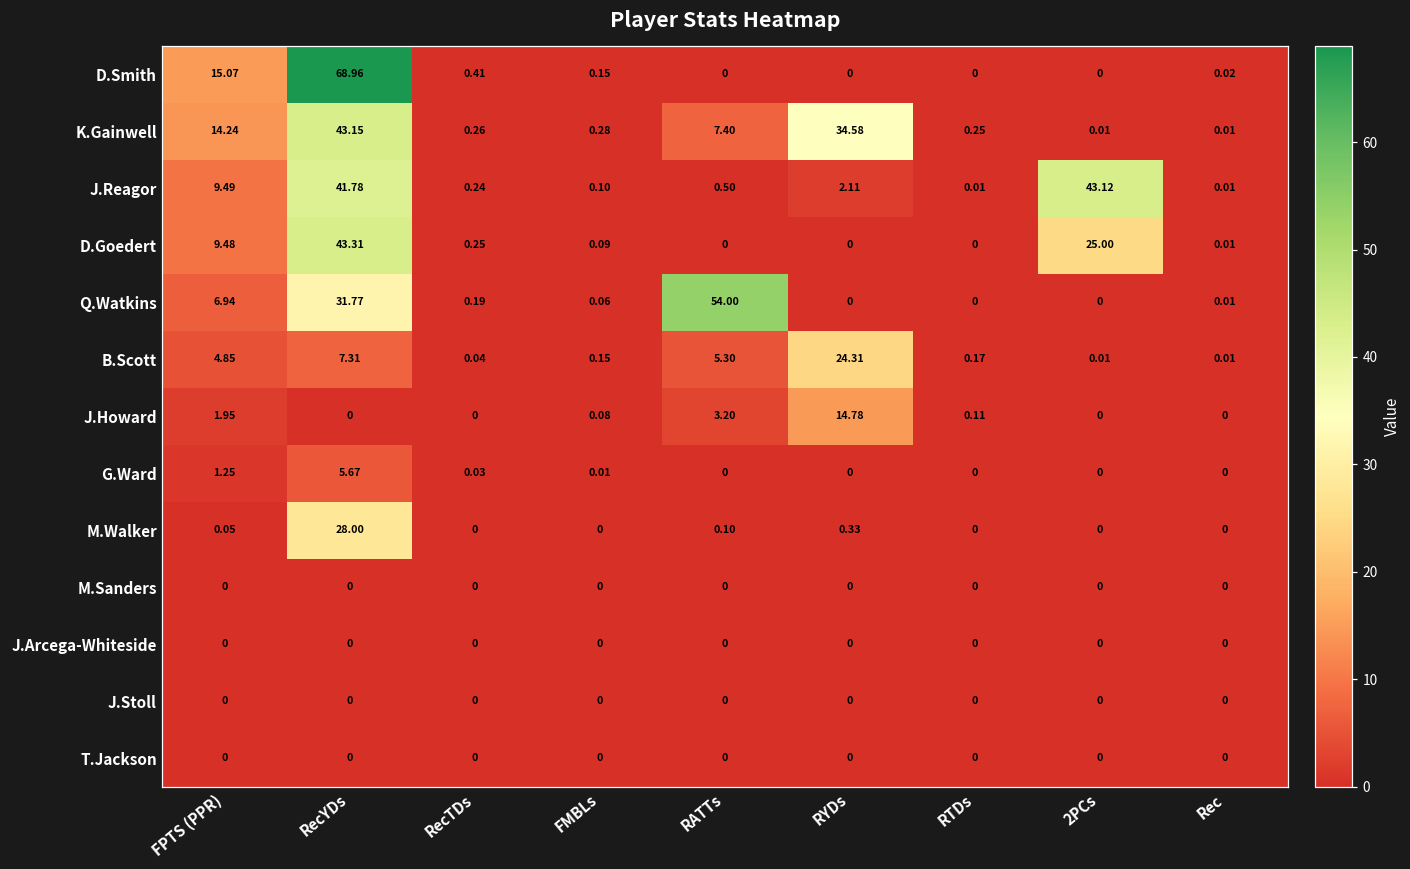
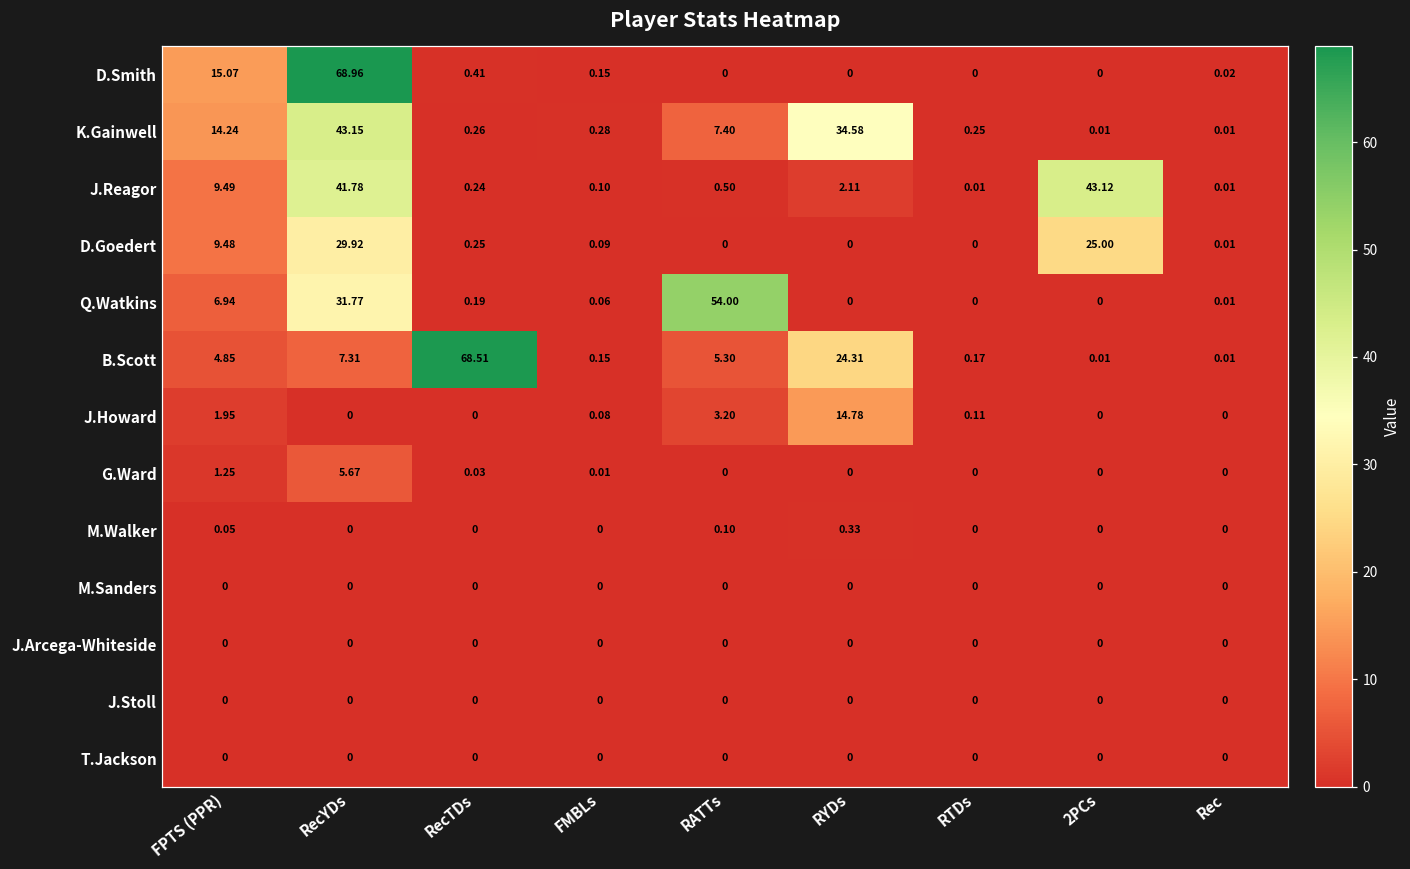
  {
    "D.Smith": {
      "FPTS (PPR)": 15.07,
      "RecYDs": 68.96,
      "RecTDs": 0.41,
      "FMBLs": 0.15,
      "RATTs": 0,
      "RYDs": 0,
      "RTDs": 0,
      "2PCs": 0,
      "Rec": 0.02
    },
    "K.Gainwell": {
      "FPTS (PPR)": 14.24,
      "RecYDs": 43.15,
      "RecTDs": 0.26,
      "FMBLs": 0.28,
      "RATTs": 7.40,
      "RYDs": 34.58,
      "RTDs": 0.25,
      "2PCs": 0.01,
      "Rec": 0.01
    },
    "J.Reagor": {
      "FPTS (PPR)": 9.49,
      "RecYDs": 41.78,
      "RecTDs": 0.24,
      "FMBLs": 0.10,
      "RATTs": 0.50,
      "RYDs": 2.11,
      "RTDs": 0.01,
      "2PCs": 43.12,
      "Rec": 0.01
    },
    "D.Goedert": {
      "FPTS (PPR)": 9.48,
-     "RecYDs": 43.31,
+     "RecYDs": 29.92,
      "RecTDs": 0.25,
      "FMBLs": 0.09,
      "RATTs": 0,
      "RYDs": 0,
      "RTDs": 0,
      "2PCs": 25.00,
      "Rec": 0.01
    },
    "Q.Watkins": {
      "FPTS (PPR)": 6.94,
      "RecYDs": 31.77,
      "RecTDs": 0.19,
      "FMBLs": 0.06,
      "RATTs": 54.00,
      "RYDs": 0,
      "RTDs": 0,
      "2PCs": 0,
      "Rec": 0.01
    },
    "B.Scott": {
      "FPTS (PPR)": 4.85,
      "RecYDs": 7.31,
-     "RecTDs": 0.04,
+     "RecTDs": 68.51,
      "FMBLs": 0.15,
      "RATTs": 5.30,
      "RYDs": 24.31,
      "RTDs": 0.17,
      "2PCs": 0.01,
      "Rec": 0.01
    },
    "J.Howard": {
      "FPTS (PPR)": 1.95,
      "RecYDs": 0,
      "RecTDs": 0,
      "FMBLs": 0.08,
      "RATTs": 3.20,
      "RYDs": 14.78,
      "RTDs": 0.11,
      "2PCs": 0,
      "Rec": 0
    },
    "G.Ward": {
      "FPTS (PPR)": 1.25,
      "RecYDs": 5.67,
      "RecTDs": 0.03,
      "FMBLs": 0.01,
      "RATTs": 0,
      "RYDs": 0,
      "RTDs": 0,
      "2PCs": 0,
      "Rec": 0
    },
    "M.Walker": {
      "FPTS (PPR)": 0.05,
-     "RecYDs": 28.00,
+     "RecYDs": 0,
      "RecTDs": 0,
      "FMBLs": 0,
      "RATTs": 0.10,
      "RYDs": 0.33,
      "RTDs": 0,
      "2PCs": 0,
      "Rec": 0
    },
    "M.Sanders": {
      "FPTS (PPR)": 0,
      "RecYDs": 0,
      "RecTDs": 0,
      "FMBLs": 0,
      "RATTs": 0,
      "RYDs": 0,
      "RTDs": 0,
      "2PCs": 0,
      "Rec": 0
    },
    "J.Arcega-Whiteside": {
      "FPTS (PPR)": 0,
      "RecYDs": 0,
      "RecTDs": 0,
      "FMBLs": 0,
      "RATTs": 0,
      "RYDs": 0,
      "RTDs": 0,
      "2PCs": 0,
      "Rec": 0
    },
    "J.Stoll": {
      "FPTS (PPR)": 0,
      "RecYDs": 0,
      "RecTDs": 0,
      "FMBLs": 0,
      "RATTs": 0,
      "RYDs": 0,
      "RTDs": 0,
      "2PCs": 0,
      "Rec": 0
    },
    "T.Jackson": {
      "FPTS (PPR)": 0,
      "RecYDs": 0,
      "RecTDs": 0,
      "FMBLs": 0,
      "RATTs": 0,
      "RYDs": 0,
      "RTDs": 0,
      "2PCs": 0,
      "Rec": 0
    }
  }
